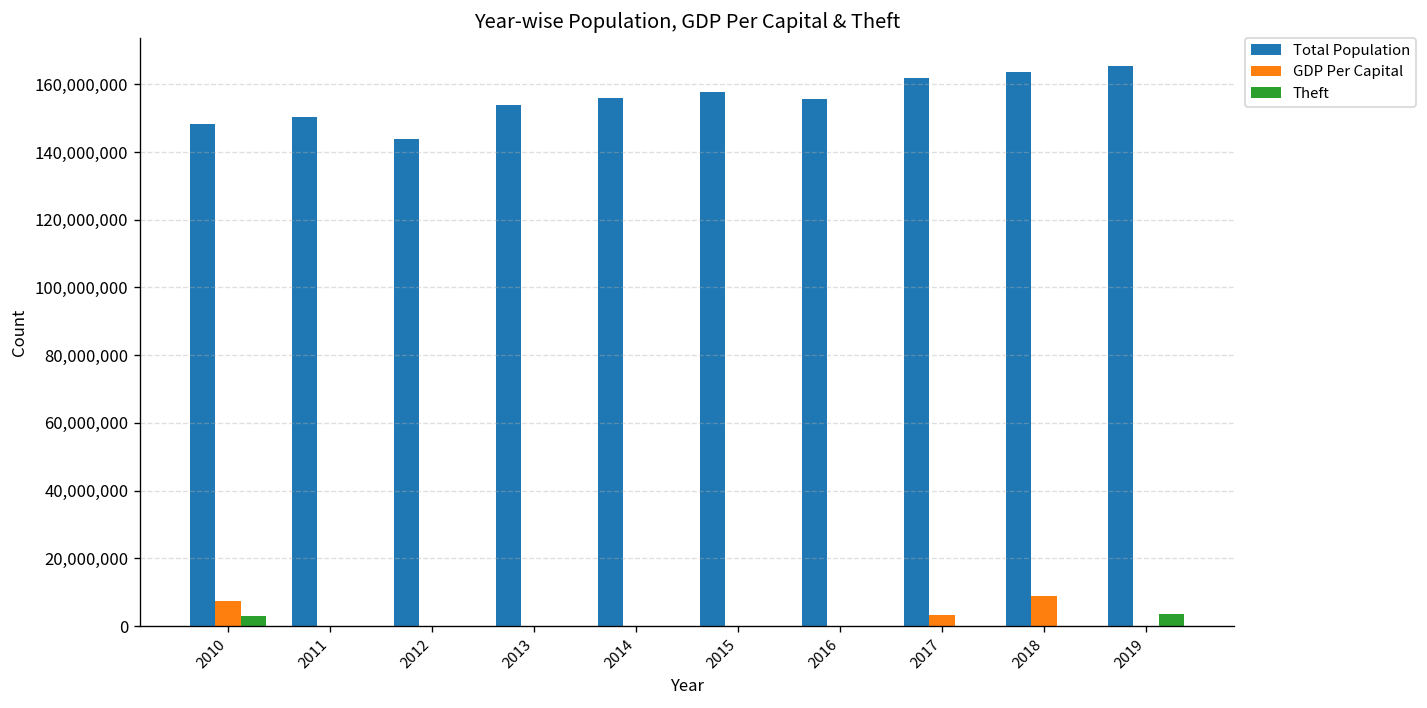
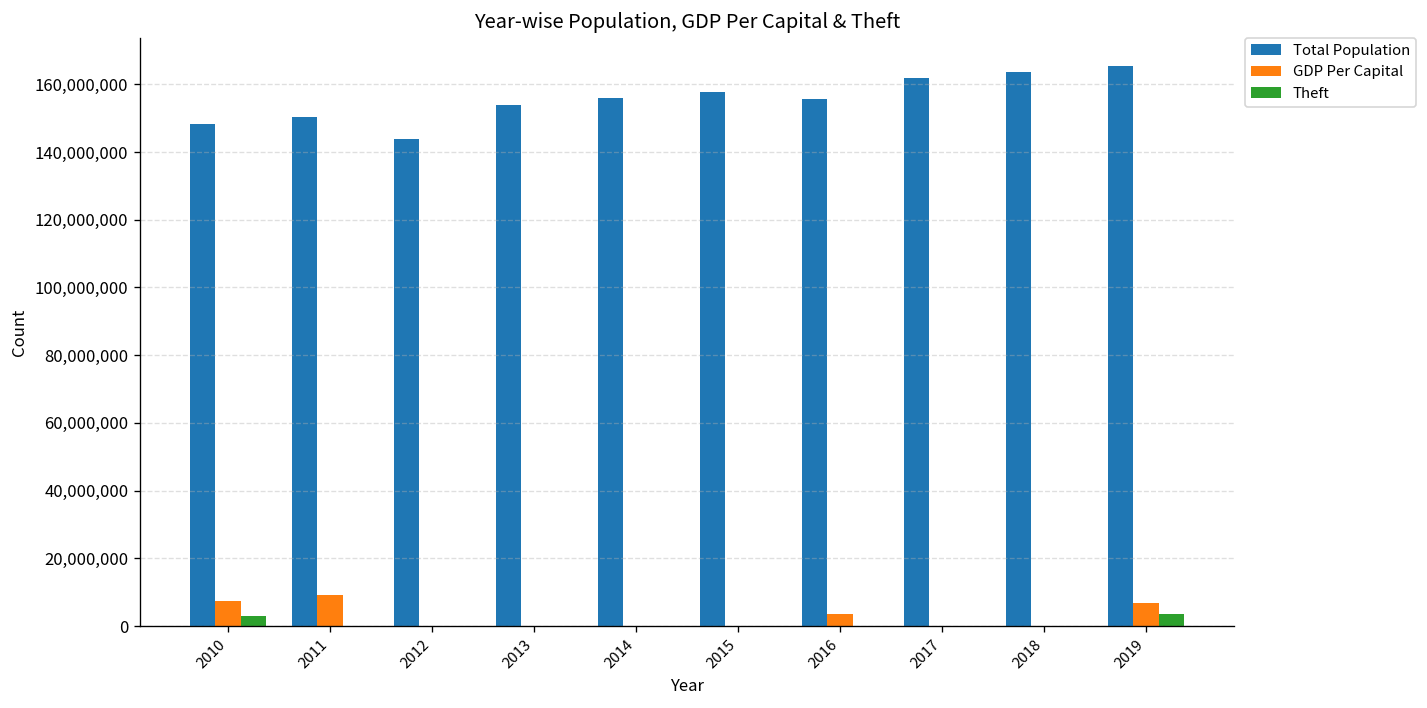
  {
    "Total Population": {
      "2010": "148,000,000",
      "2011": "150,000,000",
      "2012": "144,000,000",
      "2013": "154,000,000",
      "2014": "156,000,000",
      "2015": "158,000,000",
      "2016": "156,000,000",
      "2017": "162,000,000",
      "2018": "164,000,000",
      "2019": "166,000,000"
    },
    "GDP Per Capital": {
      "2010": "7,000,000",
-     "2011": "0",
-     "2016": "0",
-     "2017": "3,000,000",
-     "2018": "9,000,000",
-     "2019": "0"
+     "2011": "9,000,000",
+     "2016": "4,000,000",
+     "2017": "0",
+     "2018": "0",
+     "2019": "7,000,000"
    },
    "Theft": {
      "2010": "3,000,000",
      "2019": "4,000,000"
    }
  }
